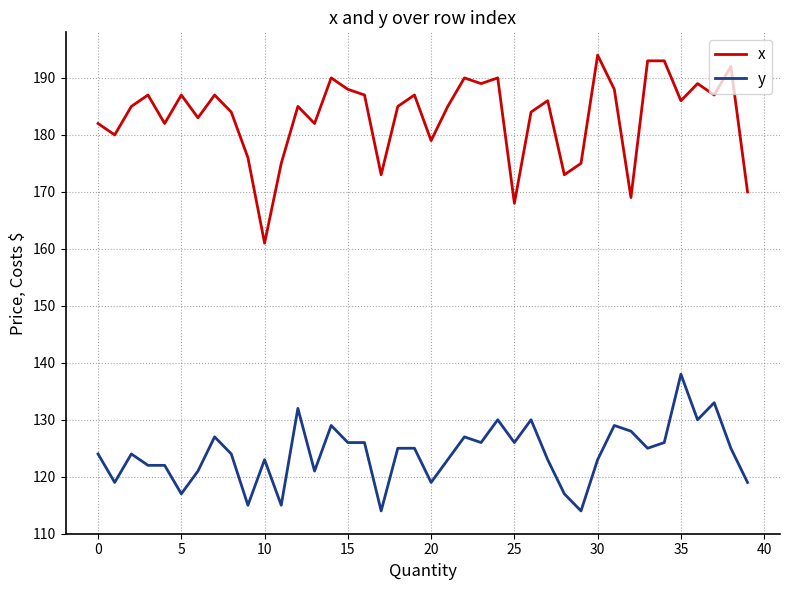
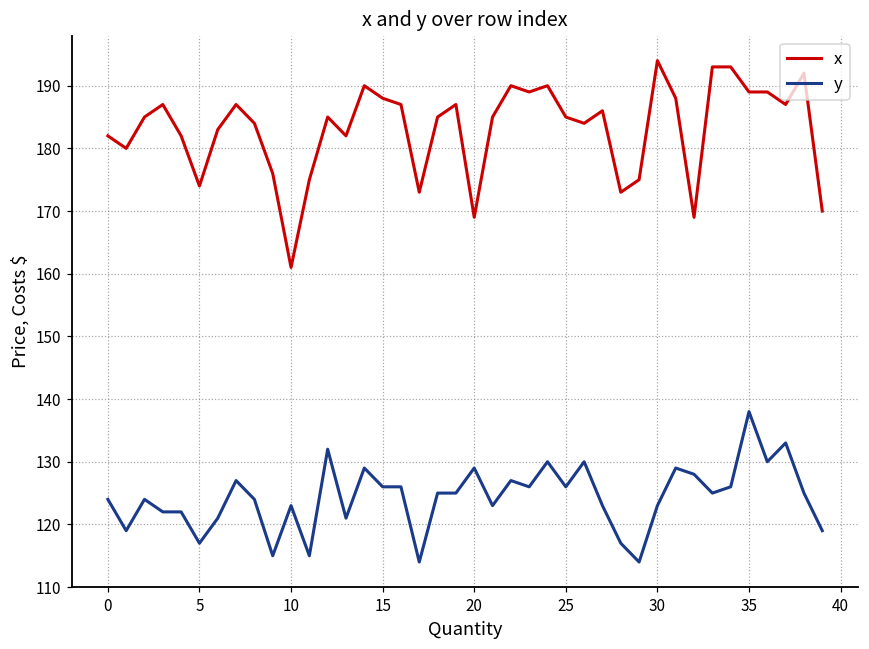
  {
    "x": {
      "0": 182,
-     "5": 187,
+     "5": 174,
      "10": 161,
      "15": 188,
-     "20": 179,
-     "25": 168,
+     "20": 169,
+     "25": 185,
      "30": 194,
-     "35": 186
+     "35": 189
    },
    "y": {
      "0": 124,
      "5": 117,
      "10": 123,
      "15": 126,
-     "20": 119,
+     "20": 129,
      "25": 126,
      "30": 123,
      "35": 138
    }
  }
